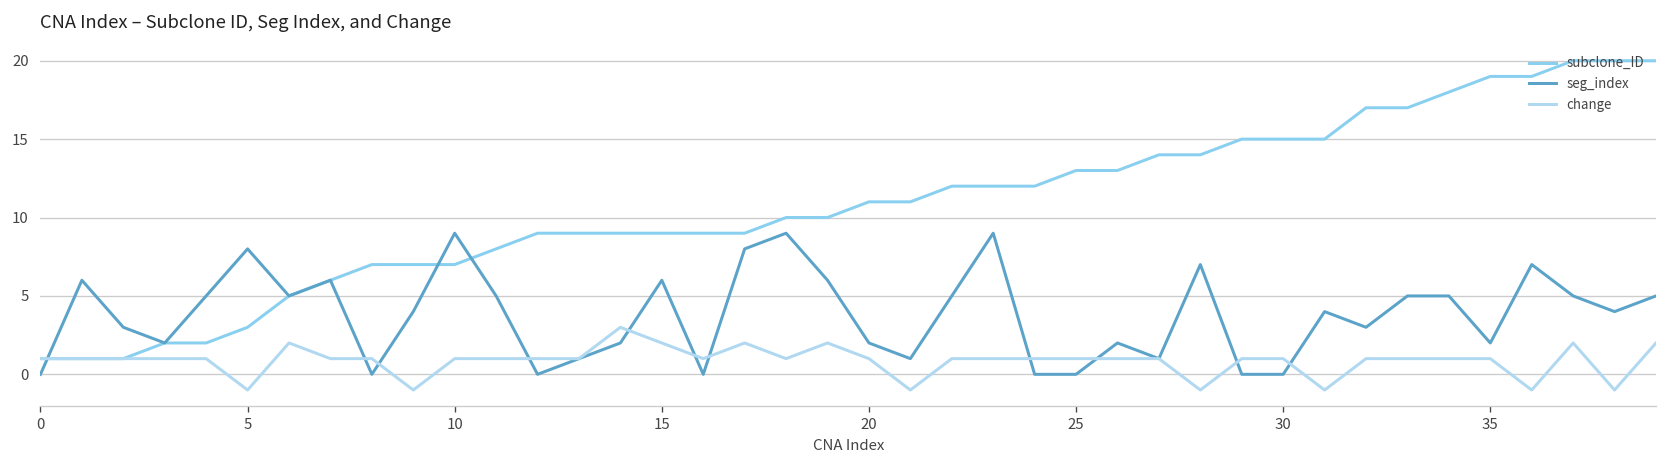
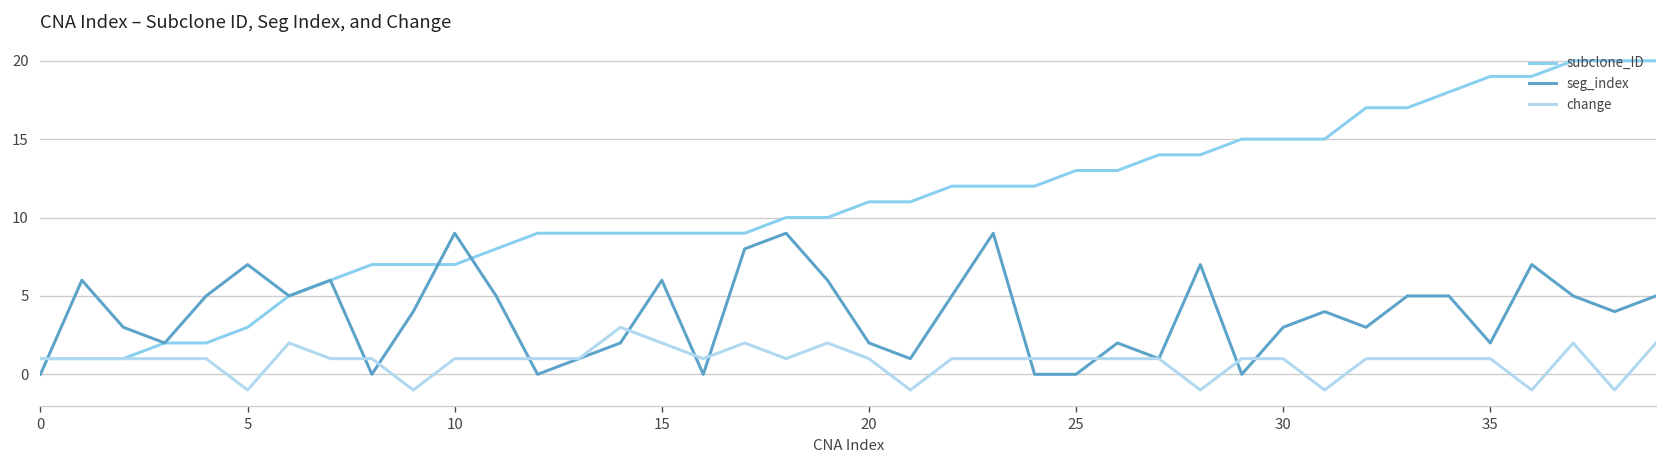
  {
    "seg_index": {
      "0": 0,
-     "5": 8,
+     "5": 7,
      "10": 9,
      "15": 6,
      "20": 2,
      "25": 0,
-     "30": 0,
+     "30": 3,
      "35": 2
    }
  }
